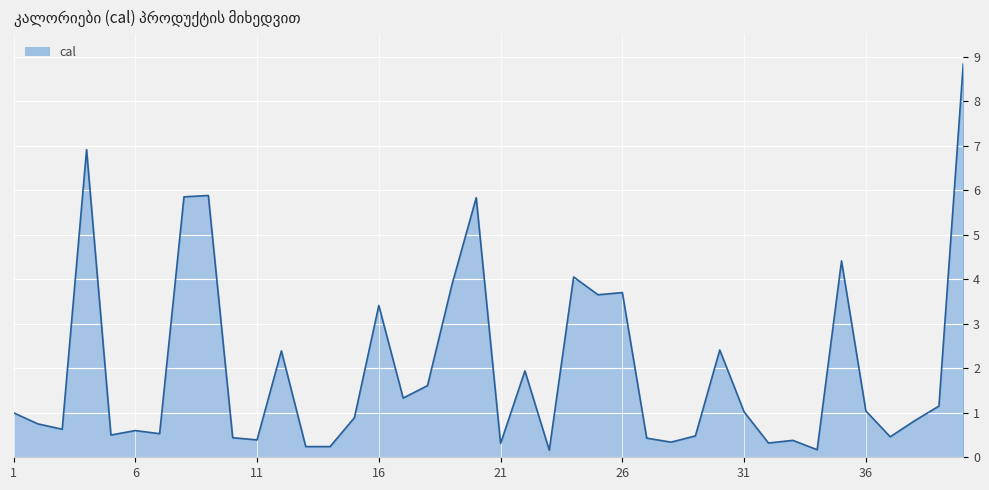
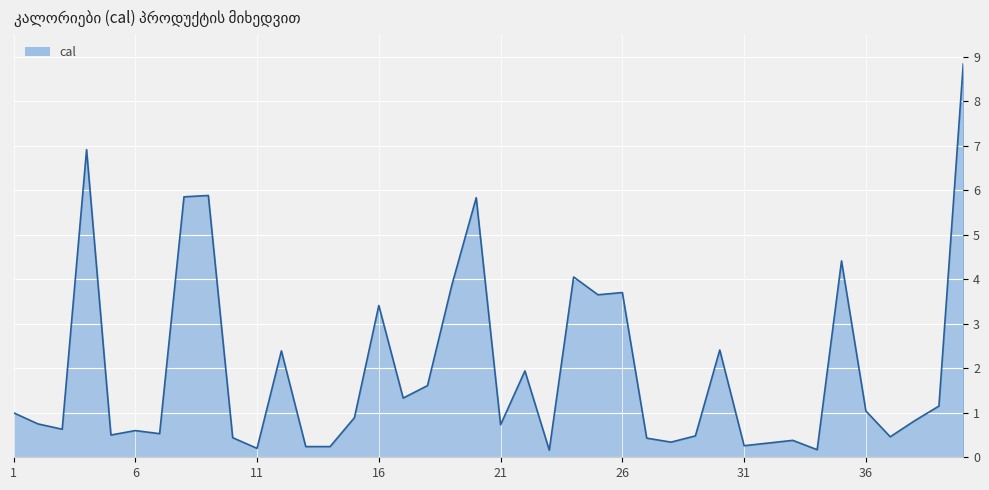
  {
    "1": 1.0,
    "6": 0.6,
-   "11": 0.4,
+   "11": 0.2,
    "16": 3.4,
-   "21": 0.3,
+   "21": 0.7,
    "26": 3.7,
-   "31": 1.0,
+   "31": 0.3,
    "36": 1.0
  }
